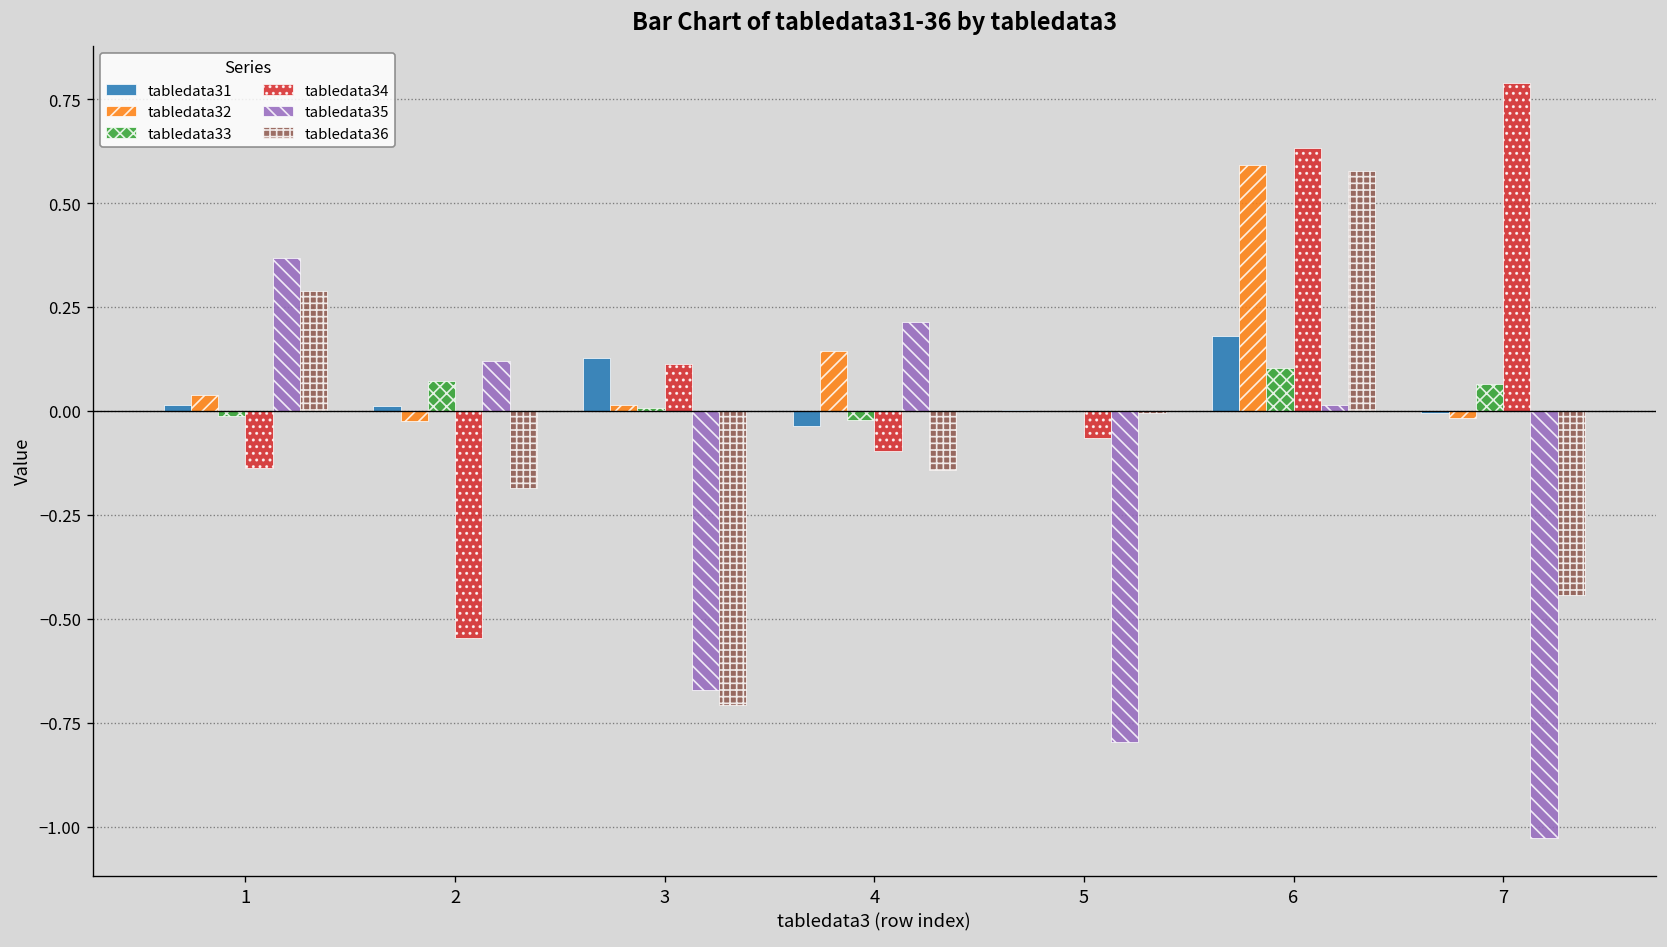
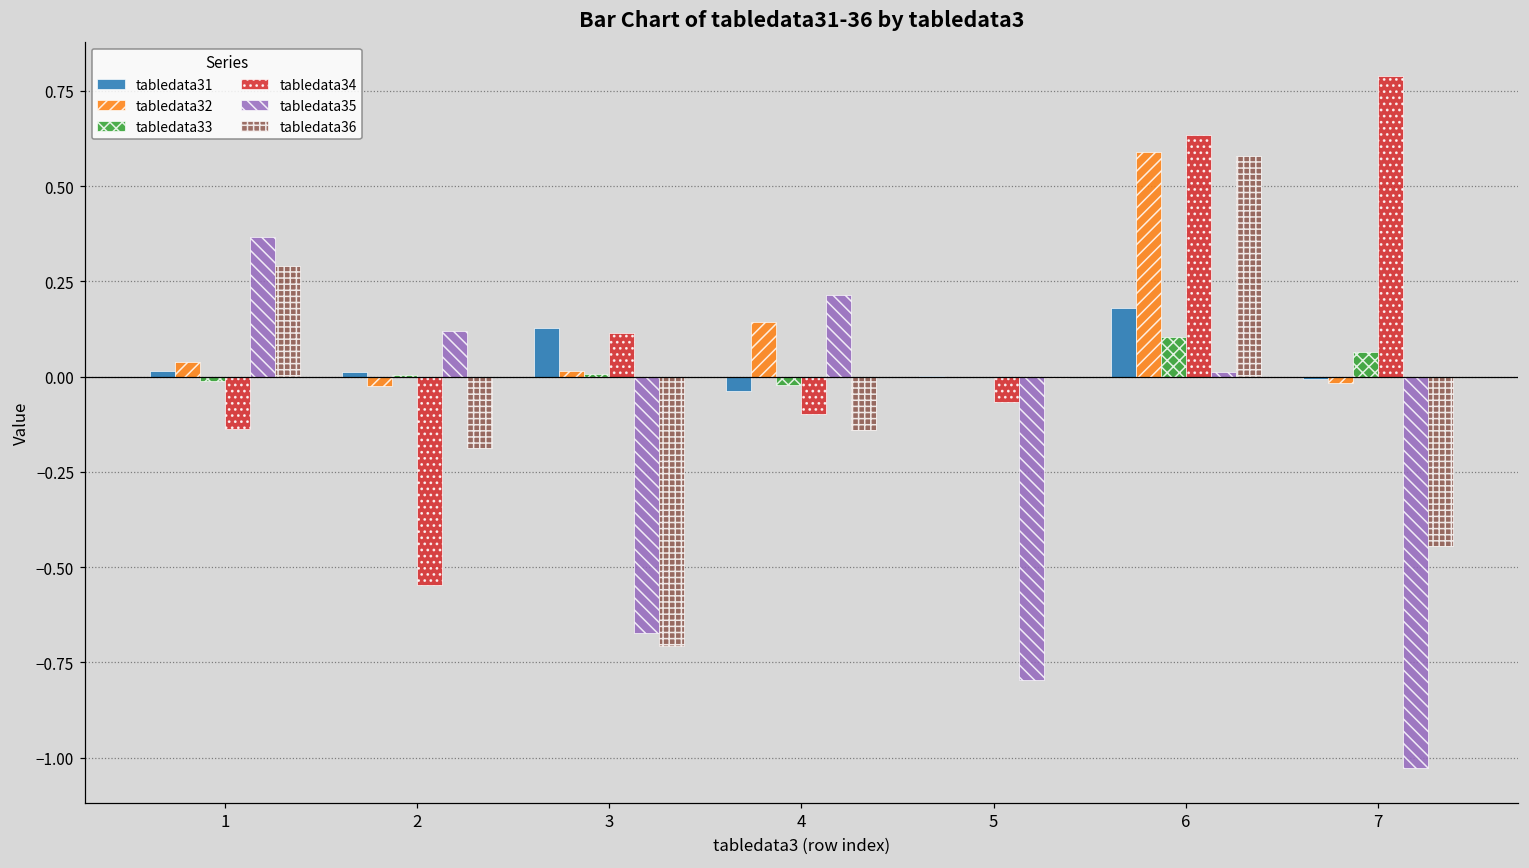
  {
    "tabledata31": {
      "1": 0.01,
      "2": 0.01,
      "3": 0.13,
      "4": -0.04,
      "6": 0.18
    },
    "tabledata32": {
      "1": 0.04,
      "2": -0.02,
      "3": 0.01,
      "4": 0.14,
      "6": 0.59,
      "7": -0.02
    },
    "tabledata33": {
      "1": -0.01,
-     "2": 0.07,
+     "2": 0.00,
      "4": -0.02,
      "6": 0.10,
      "7": 0.07
    },
    "tabledata34": {
      "1": -0.14,
      "2": -0.55,
      "3": 0.11,
      "4": -0.10,
      "5": -0.07,
      "6": 0.63,
      "7": 0.79
    },
    "tabledata35": {
      "1": 0.37,
      "2": 0.12,
      "3": -0.67,
      "4": 0.21,
      "5": -0.80,
      "6": 0.01,
      "7": -1.03
    },
    "tabledata36": {
      "1": 0.29,
      "2": -0.19,
      "3": -0.71,
      "4": -0.14,
      "6": 0.58,
      "7": -0.44
    }
  }
